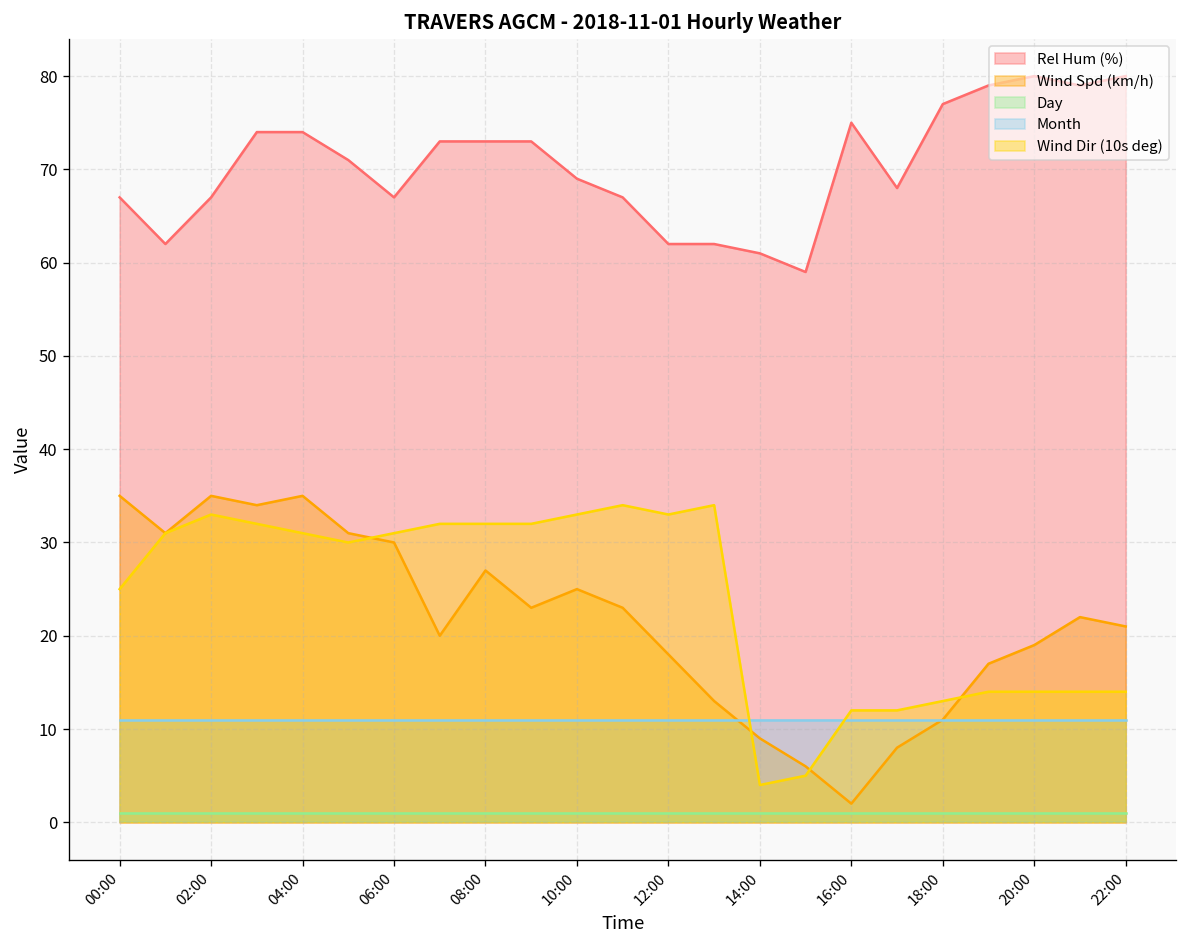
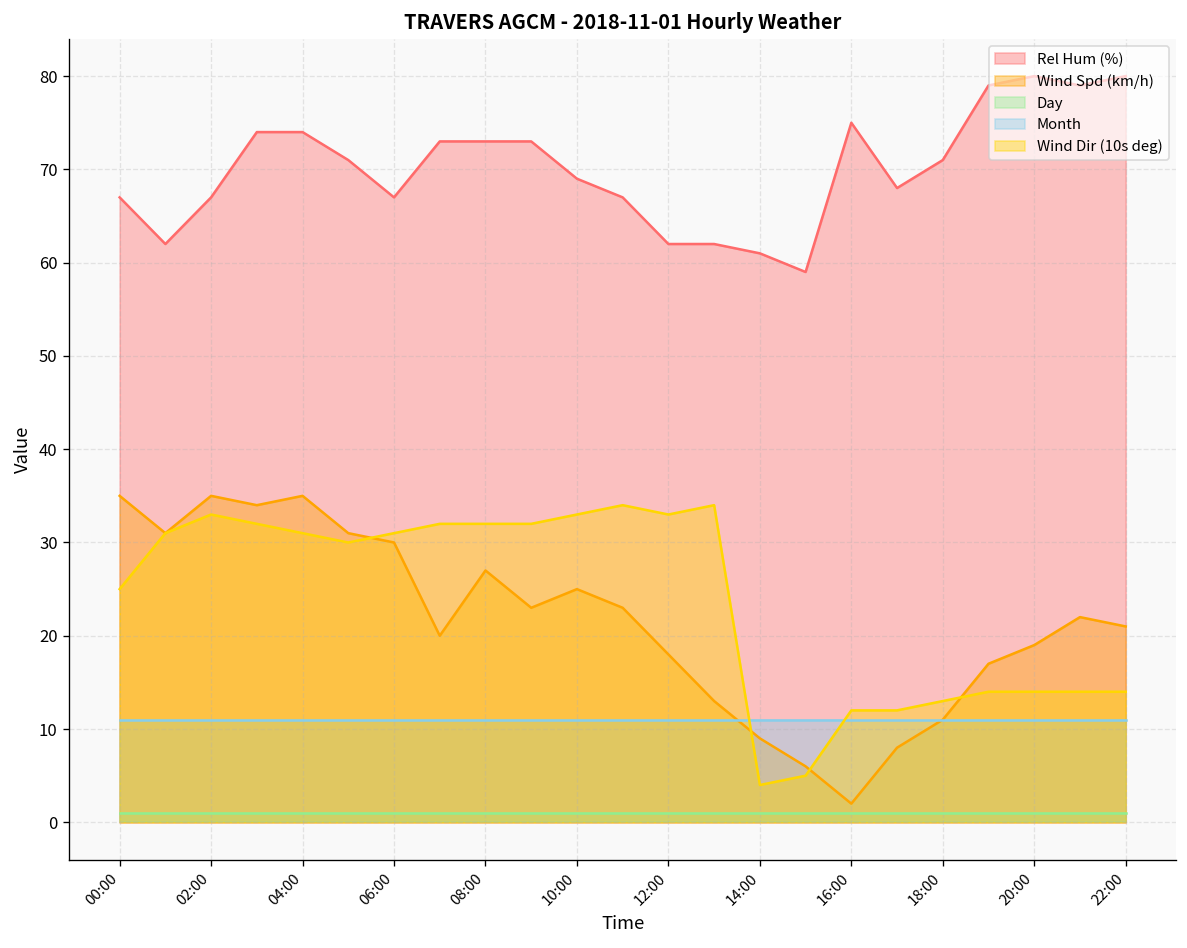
  {
    "Rel Hum (%)": {
      "00:00": 67,
      "02:00": 67,
      "04:00": 74,
      "06:00": 67,
      "08:00": 73,
      "10:00": 69,
      "12:00": 62,
      "14:00": 61,
      "16:00": 75,
-     "18:00": 77
+     "18:00": 71
    }
  }
